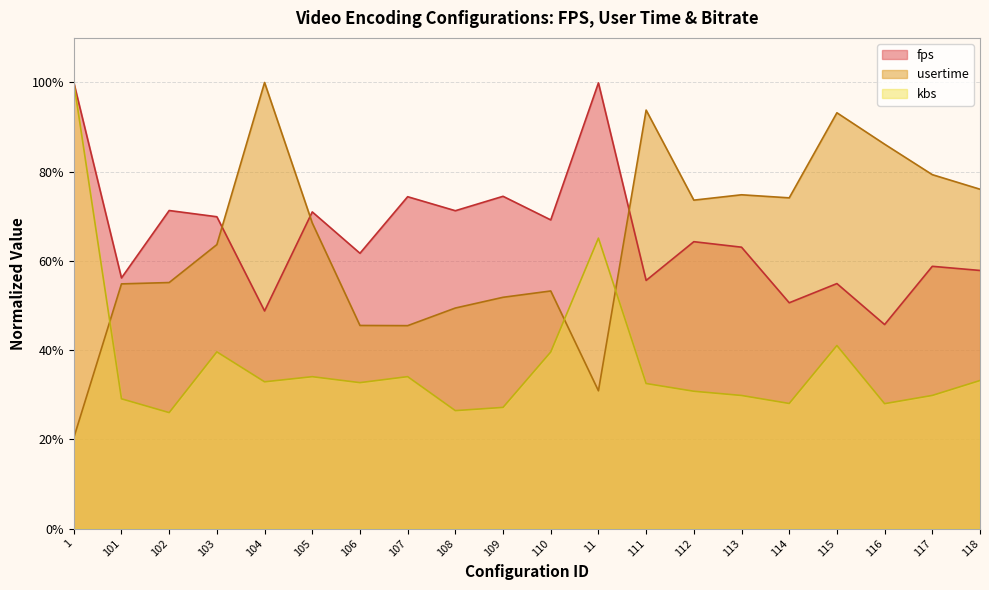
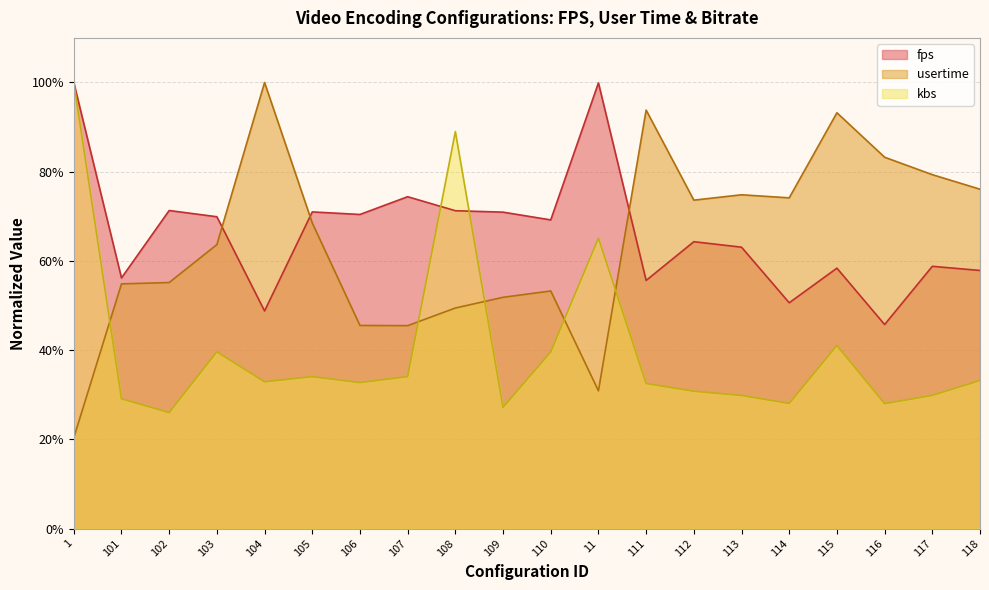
  {
    "fps": {
      "101": "56%",
      "102": "71%",
      "103": "70%",
      "104": "49%",
      "105": "71%",
-     "106": "62%",
+     "106": "70%",
      "107": "74%",
      "108": "71%",
-     "109": "74%",
+     "109": "71%",
      "110": "69%",
      "11": "100%",
      "111": "56%",
      "112": "64%",
      "113": "63%",
      "114": "51%",
-     "115": "55%",
+     "115": "58%",
      "116": "46%",
      "117": "59%",
      "118": "58%"
    },
    "usertime": {
      "1": "20%",
      "101": "55%",
      "102": "55%",
      "103": "64%",
      "104": "100%",
      "105": "69%",
      "106": "46%",
      "107": "45%",
      "108": "49%",
      "109": "52%",
      "110": "53%",
      "11": "31%",
      "111": "94%",
      "112": "74%",
      "113": "75%",
      "114": "74%",
      "115": "93%",
-     "116": "86%",
+     "116": "83%",
      "117": "79%",
      "118": "76%"
    },
    "kbs": {
      "101": "29%",
      "102": "26%",
      "103": "40%",
      "104": "33%",
      "105": "34%",
      "106": "33%",
      "107": "34%",
-     "108": "26%",
+     "108": "89%",
      "109": "27%",
      "110": "40%",
      "11": "65%",
      "111": "33%",
      "112": "31%",
      "113": "30%",
      "114": "28%",
      "115": "41%",
      "116": "28%",
      "117": "30%",
      "118": "33%"
    }
  }
